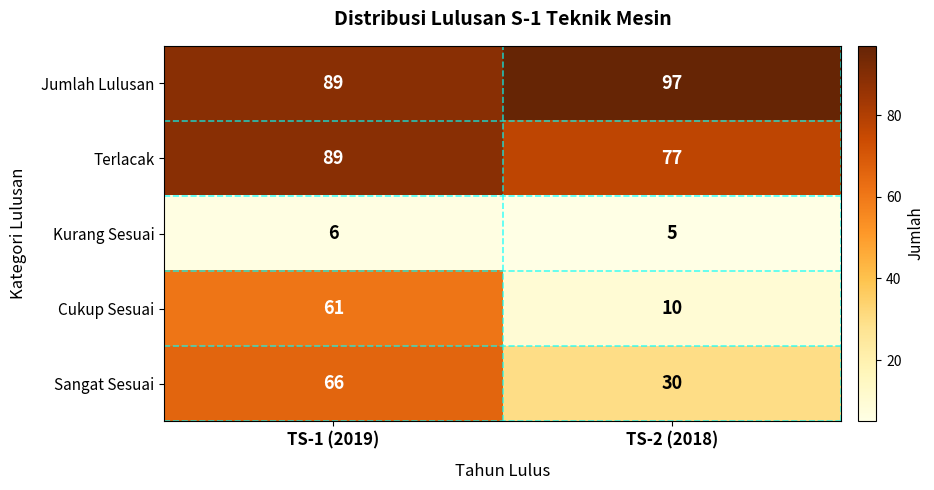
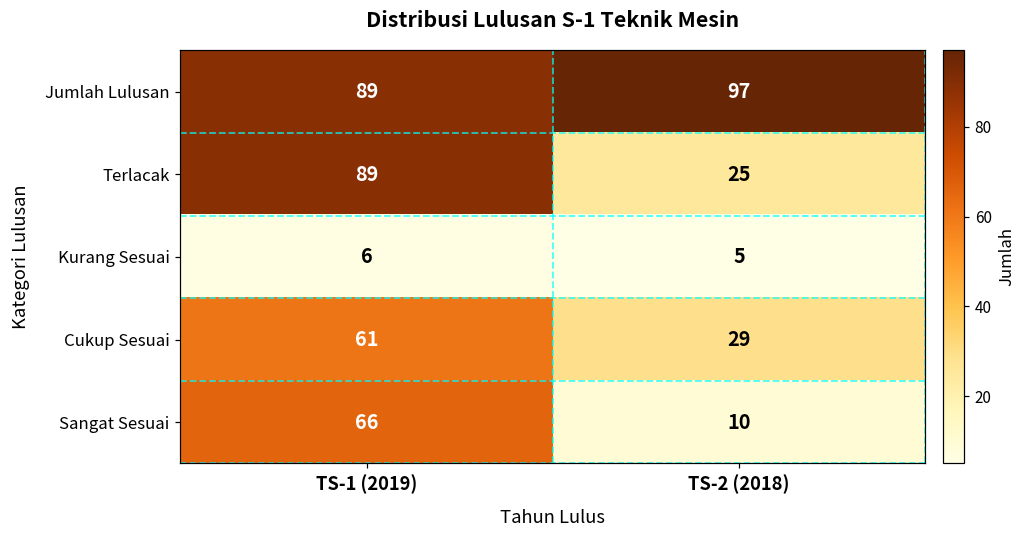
  {
    "Jumlah Lulusan": {
      "TS-1 (2019)": 89,
      "TS-2 (2018)": 97
    },
    "Terlacak": {
      "TS-1 (2019)": 89,
-     "TS-2 (2018)": 77
+     "TS-2 (2018)": 25
    },
    "Kurang Sesuai": {
      "TS-1 (2019)": 6,
      "TS-2 (2018)": 5
    },
    "Cukup Sesuai": {
      "TS-1 (2019)": 61,
-     "TS-2 (2018)": 10
+     "TS-2 (2018)": 29
    },
    "Sangat Sesuai": {
      "TS-1 (2019)": 66,
-     "TS-2 (2018)": 30
+     "TS-2 (2018)": 10
    }
  }
